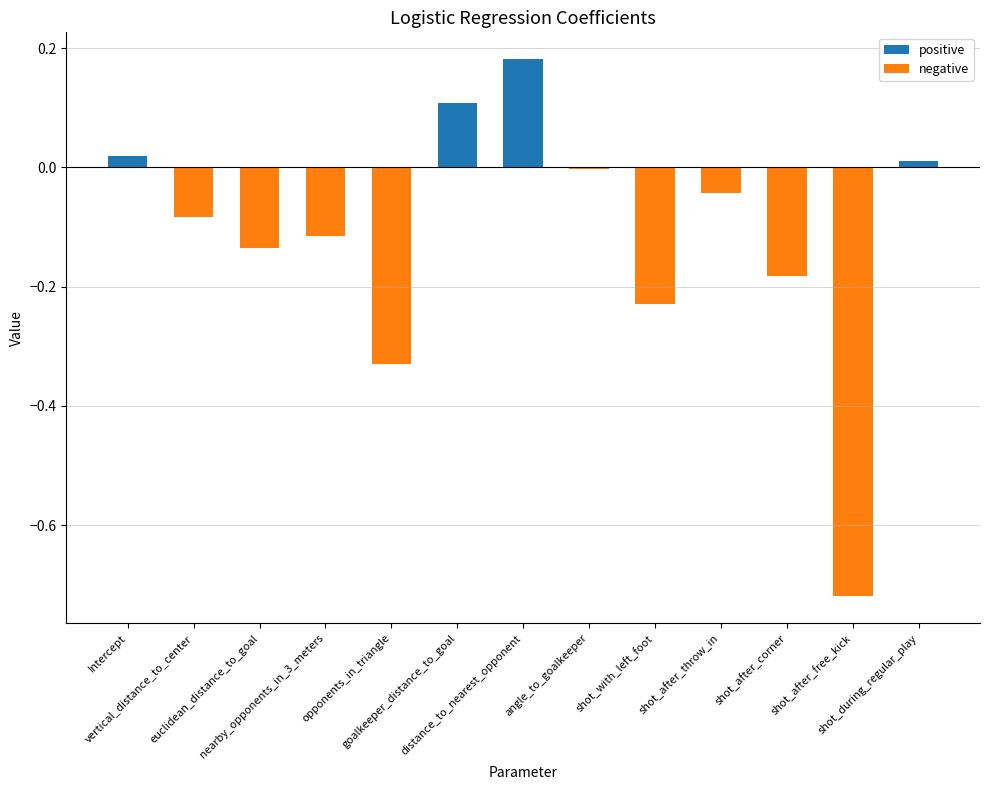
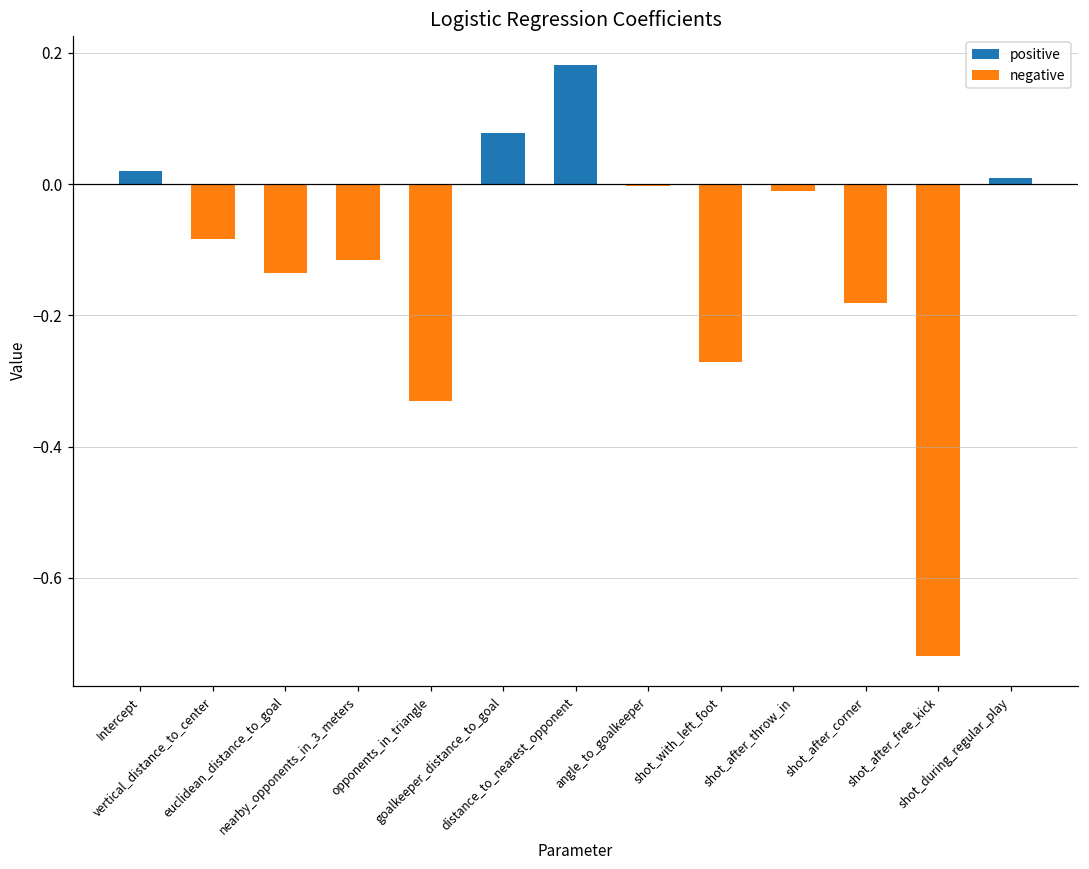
  {
    "Intercept": 0.02,
    "vertical_distance_to_center": -0.08,
    "euclidean_distance_to_goal": -0.14,
    "nearby_opponents_in_3_meters": -0.12,
    "opponents_in_triangle": -0.33,
-   "goalkeeper_distance_to_goal": 0.11,
+   "goalkeeper_distance_to_goal": 0.08,
    "distance_to_nearest_opponent": 0.18,
-   "shot_with_left_foot": -0.23,
-   "shot_after_throw_in": -0.04,
+   "shot_with_left_foot": -0.27,
+   "shot_after_throw_in": -0.01,
    "shot_after_corner": -0.18,
    "shot_after_free_kick": -0.72,
    "shot_during_regular_play": 0.01
  }
